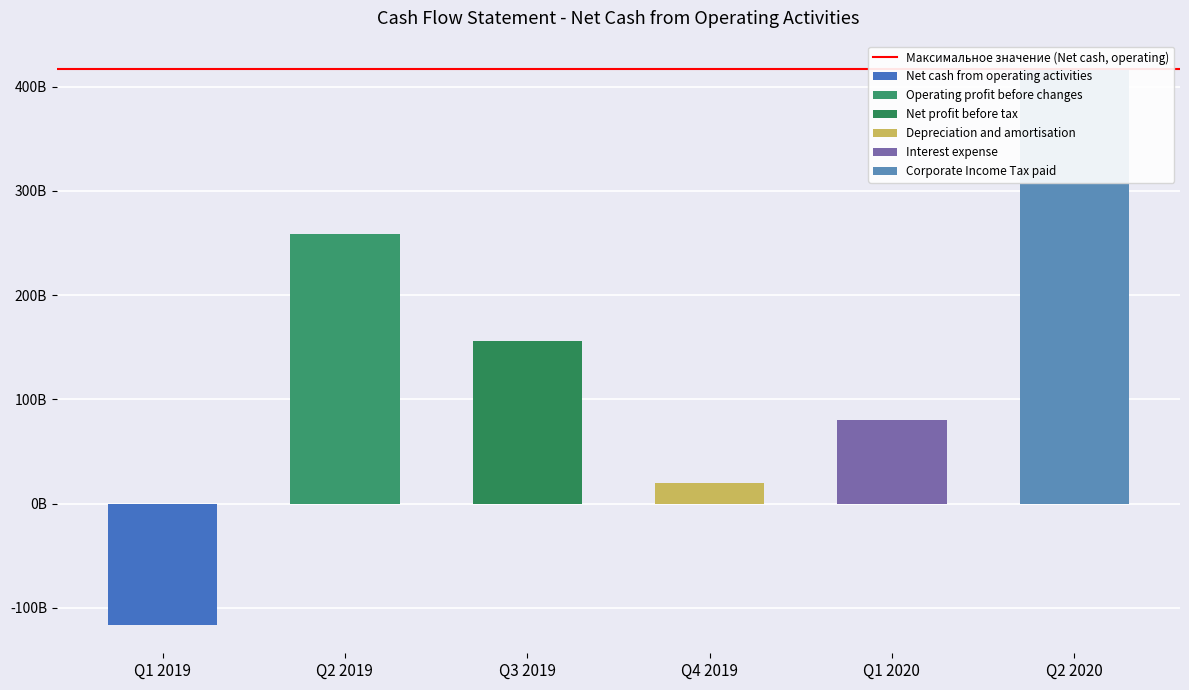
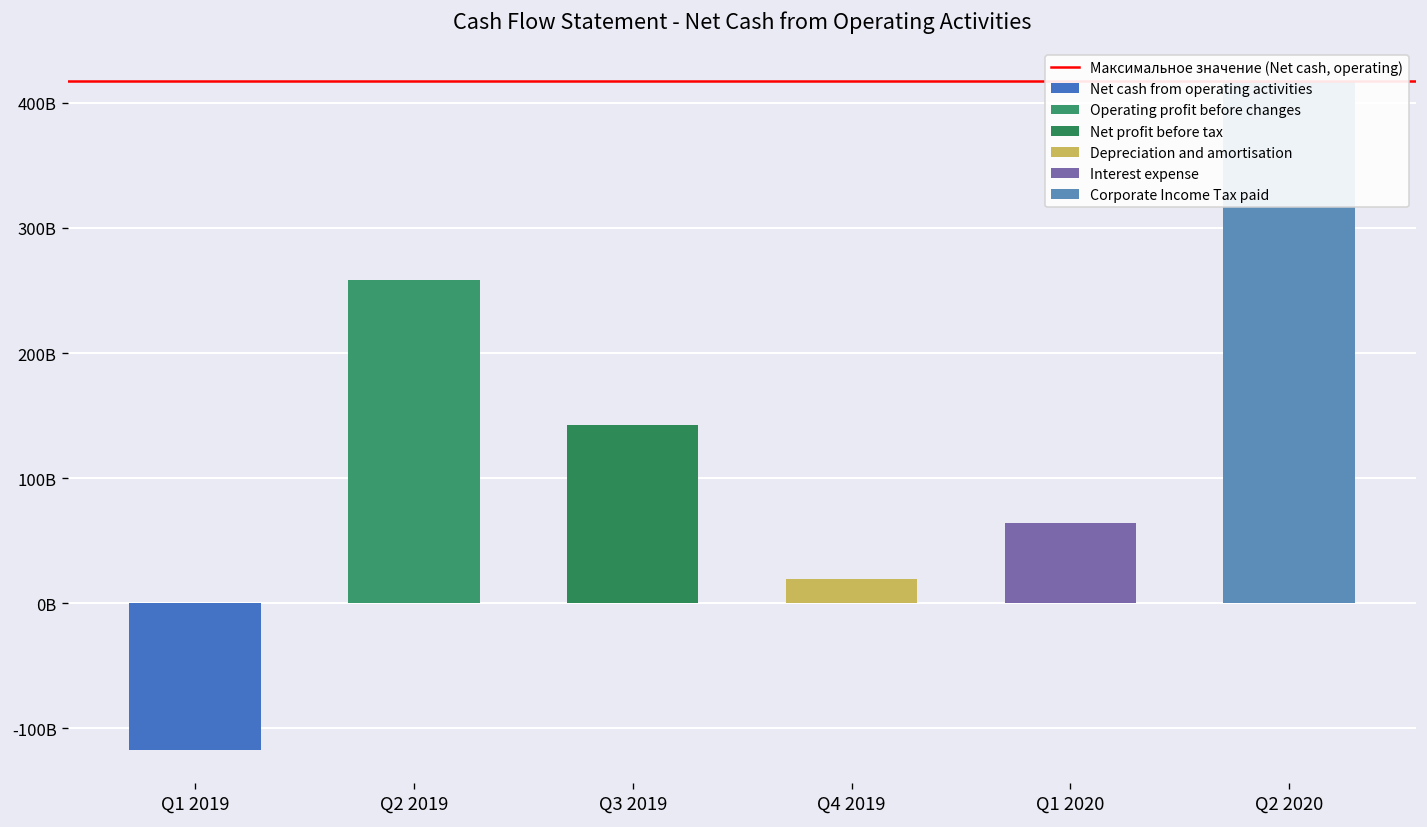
  {
    "Q1 2019": -117000000000,
    "Q2 2019": 259000000000,
-   "Q3 2019": 156000000000,
+   "Q3 2019": 142000000000,
    "Q4 2019": 19000000000,
-   "Q1 2020": 80000000000
+   "Q1 2020": 65000000000
  }
